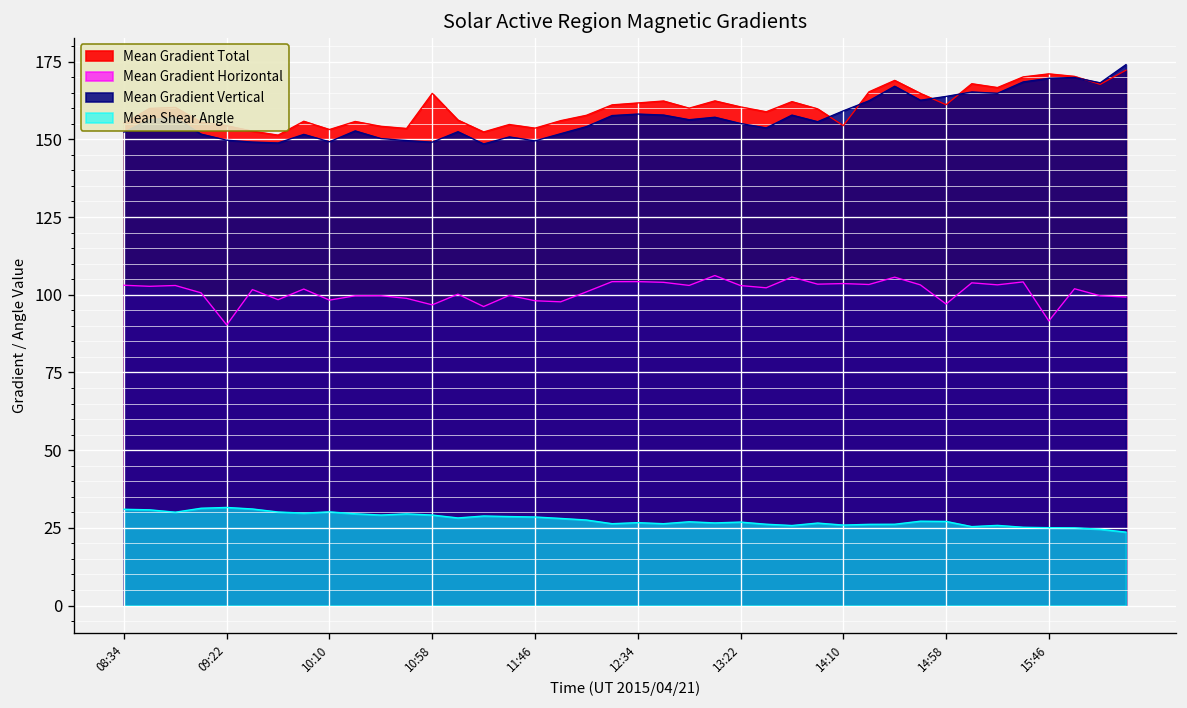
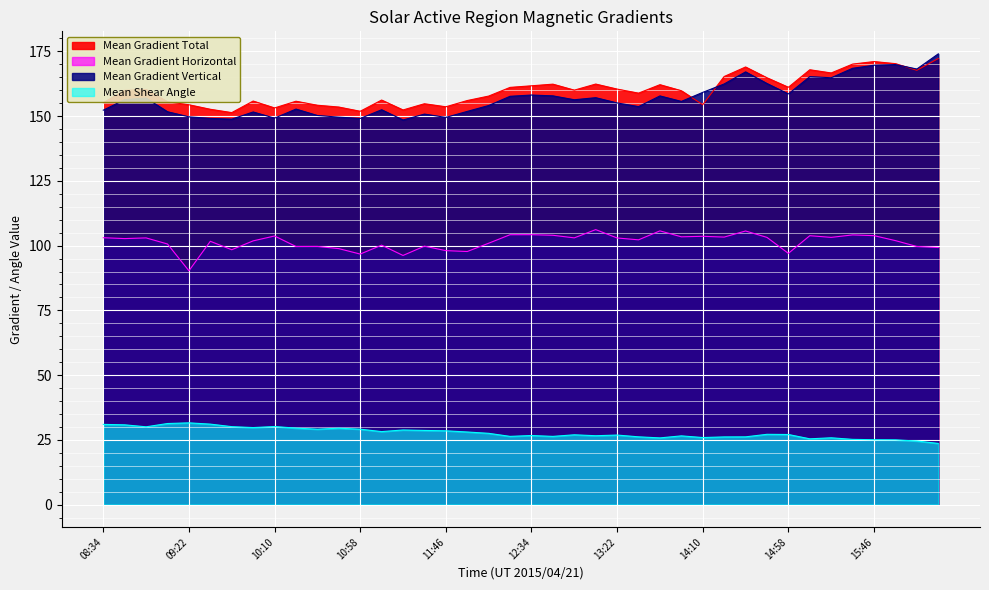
  {
    "Mean Gradient Total": {
      "08:34": 155,
      "09:22": 154,
      "10:10": 153,
-     "10:58": 165,
+     "10:58": 152,
      "11:46": 154,
      "12:34": 162,
      "13:22": 160,
      "14:10": 154,
      "14:58": 161,
      "15:46": 171
    },
    "Mean Gradient Horizontal": {
      "08:34": 103,
      "09:22": 90,
-     "10:10": 98,
+     "10:10": 104,
      "10:58": 97,
      "11:46": 98,
      "12:34": 104,
      "13:22": 103,
      "14:10": 104,
      "14:58": 97,
-     "15:46": 92
+     "15:46": 104
    },
    "Mean Gradient Vertical": {
      "08:34": 152,
      "09:22": 150,
      "10:10": 149,
      "10:58": 149,
      "11:46": 150,
      "12:34": 158,
      "13:22": 155,
      "14:10": 159,
-     "14:58": 164,
+     "14:58": 159,
      "15:46": 170
    },
    "Mean Shear Angle": {
      "08:34": 31,
      "09:22": 32,
      "10:10": 30,
      "10:58": 29,
      "11:46": 28,
      "12:34": 27,
      "13:22": 27,
      "14:10": 26,
      "14:58": 27,
      "15:46": 25
    }
  }
